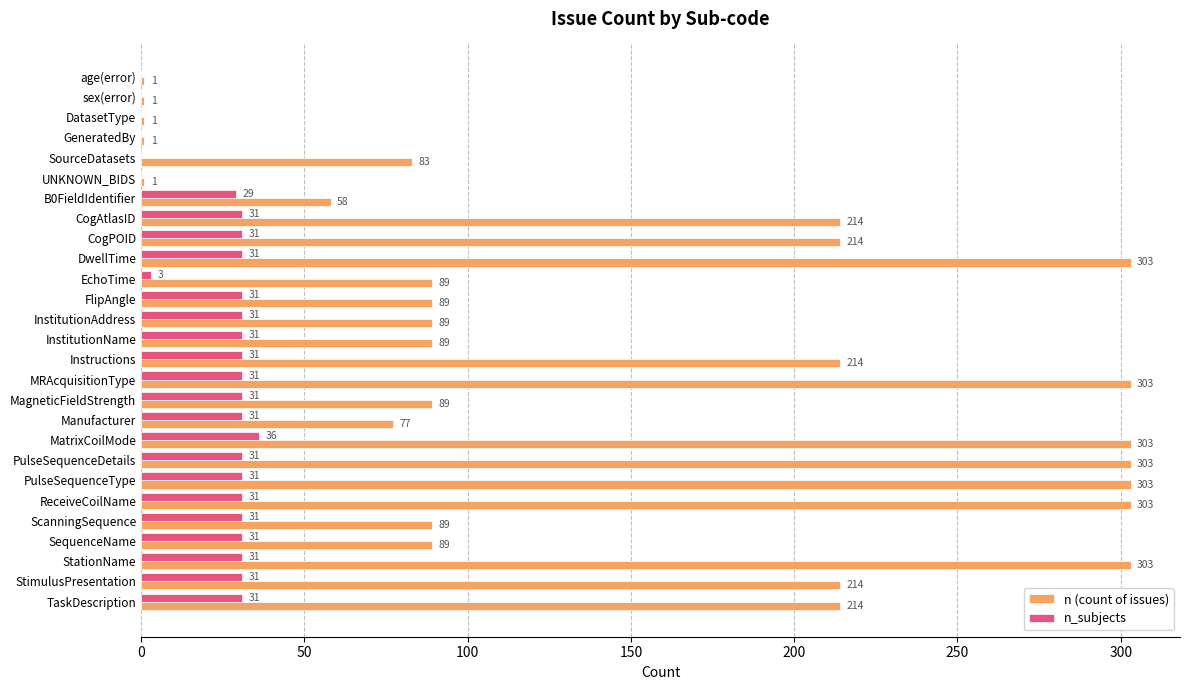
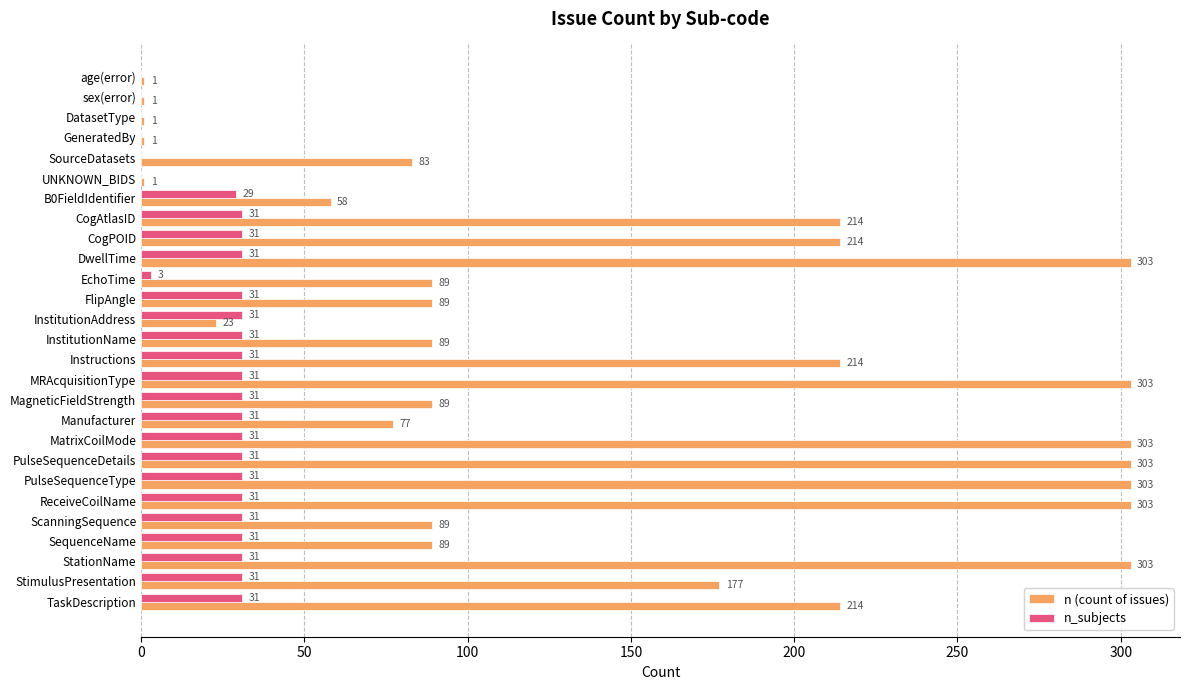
  {
    "n (count of issues)": {
      "age(error)": 1,
      "sex(error)": 1,
      "DatasetType": 1,
      "GeneratedBy": 1,
      "SourceDatasets": 83,
      "UNKNOWN_BIDS": 1,
      "B0FieldIdentifier": 58,
      "CogAtlasID": 214,
      "CogPOID": 214,
      "DwellTime": 303,
      "EchoTime": 89,
      "FlipAngle": 89,
-     "InstitutionAddress": 89,
+     "InstitutionAddress": 23,
      "InstitutionName": 89,
      "Instructions": 214,
      "MRAcquisitionType": 303,
      "MagneticFieldStrength": 89,
      "Manufacturer": 77,
      "MatrixCoilMode": 303,
      "PulseSequenceDetails": 303,
      "PulseSequenceType": 303,
      "ReceiveCoilName": 303,
      "ScanningSequence": 89,
      "SequenceName": 89,
      "StationName": 303,
-     "StimulusPresentation": 214,
+     "StimulusPresentation": 177,
      "TaskDescription": 214
    },
    "n_subjects": {
      "B0FieldIdentifier": 29,
      "CogAtlasID": 31,
      "CogPOID": 31,
      "DwellTime": 31,
      "EchoTime": 3,
      "FlipAngle": 31,
      "InstitutionAddress": 31,
      "InstitutionName": 31,
      "Instructions": 31,
      "MRAcquisitionType": 31,
      "MagneticFieldStrength": 31,
      "Manufacturer": 31,
-     "MatrixCoilMode": 36,
+     "MatrixCoilMode": 31,
      "PulseSequenceDetails": 31,
      "PulseSequenceType": 31,
      "ReceiveCoilName": 31,
      "ScanningSequence": 31,
      "SequenceName": 31,
      "StationName": 31,
      "StimulusPresentation": 31,
      "TaskDescription": 31
    }
  }
